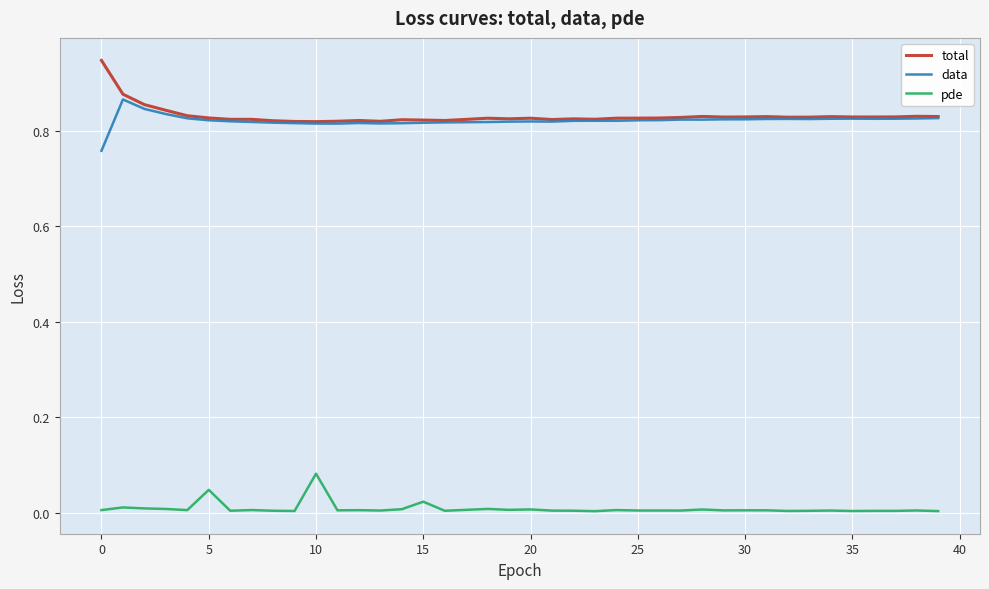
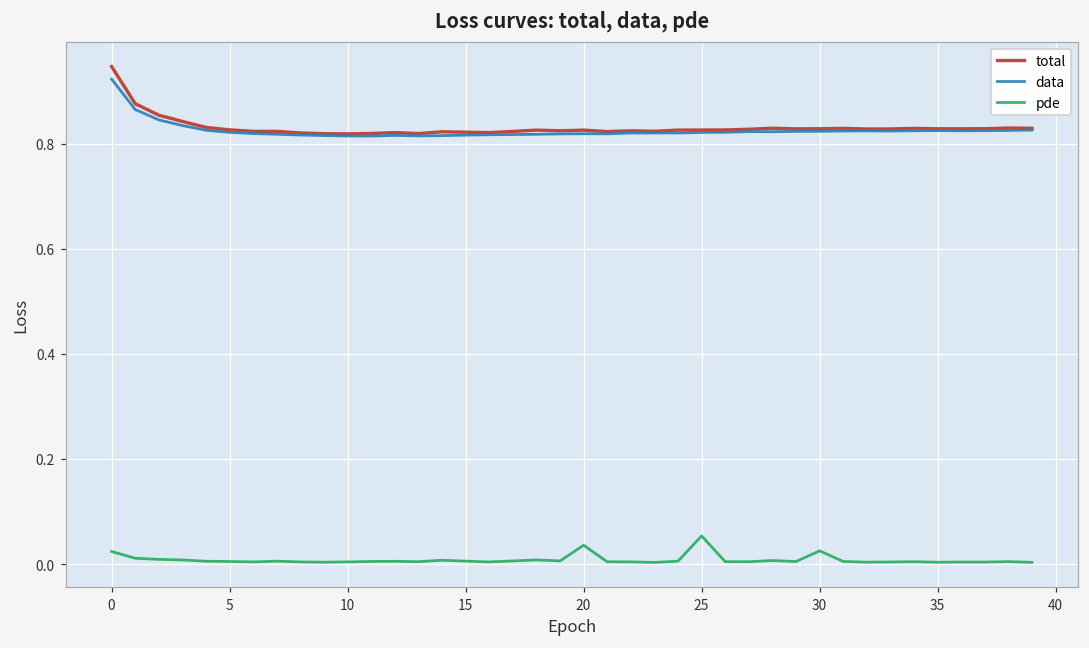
  {
    "total": {
      "0": 0.95,
      "15": 0.82,
      "20": 0.83
    },
    "data": {
-     "0": 0.76,
+     "0": 0.92,
      "15": 0.82,
      "20": 0.82
    },
    "pde": {
-     "0": 0.01,
-     "5": 0.05,
-     "10": 0.08,
-     "15": 0.02,
-     "20": 0.01,
-     "25": 0.00,
-     "30": 0.00,
+     "0": 0.02,
+     "5": 0.00,
+     "10": 0.00,
+     "15": 0.01,
+     "20": 0.04,
+     "25": 0.05,
+     "30": 0.03,
      "35": 0.00
    }
  }
